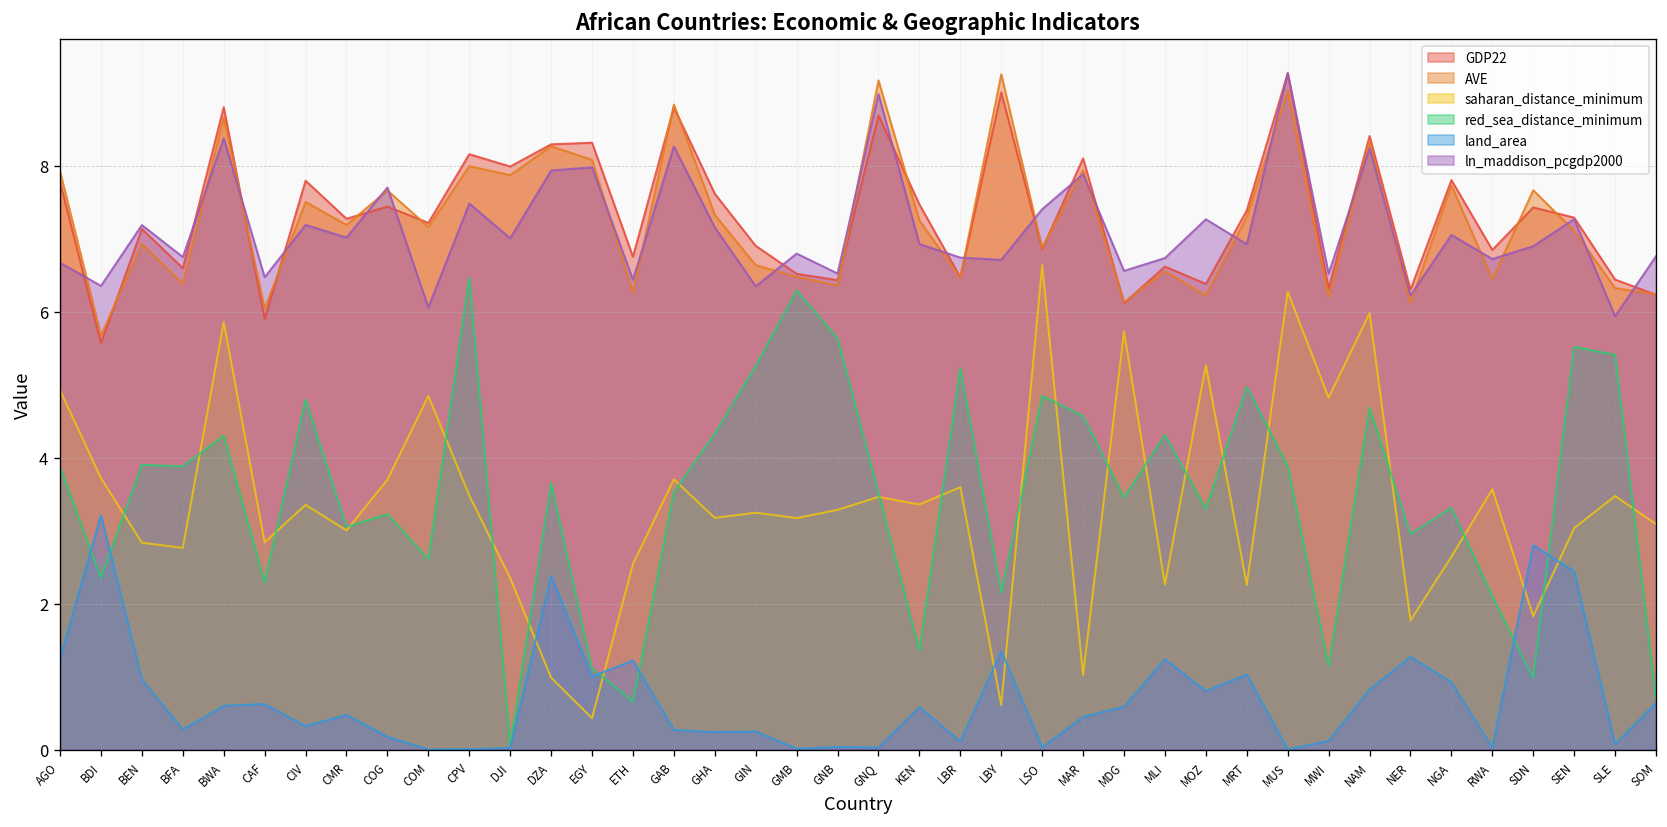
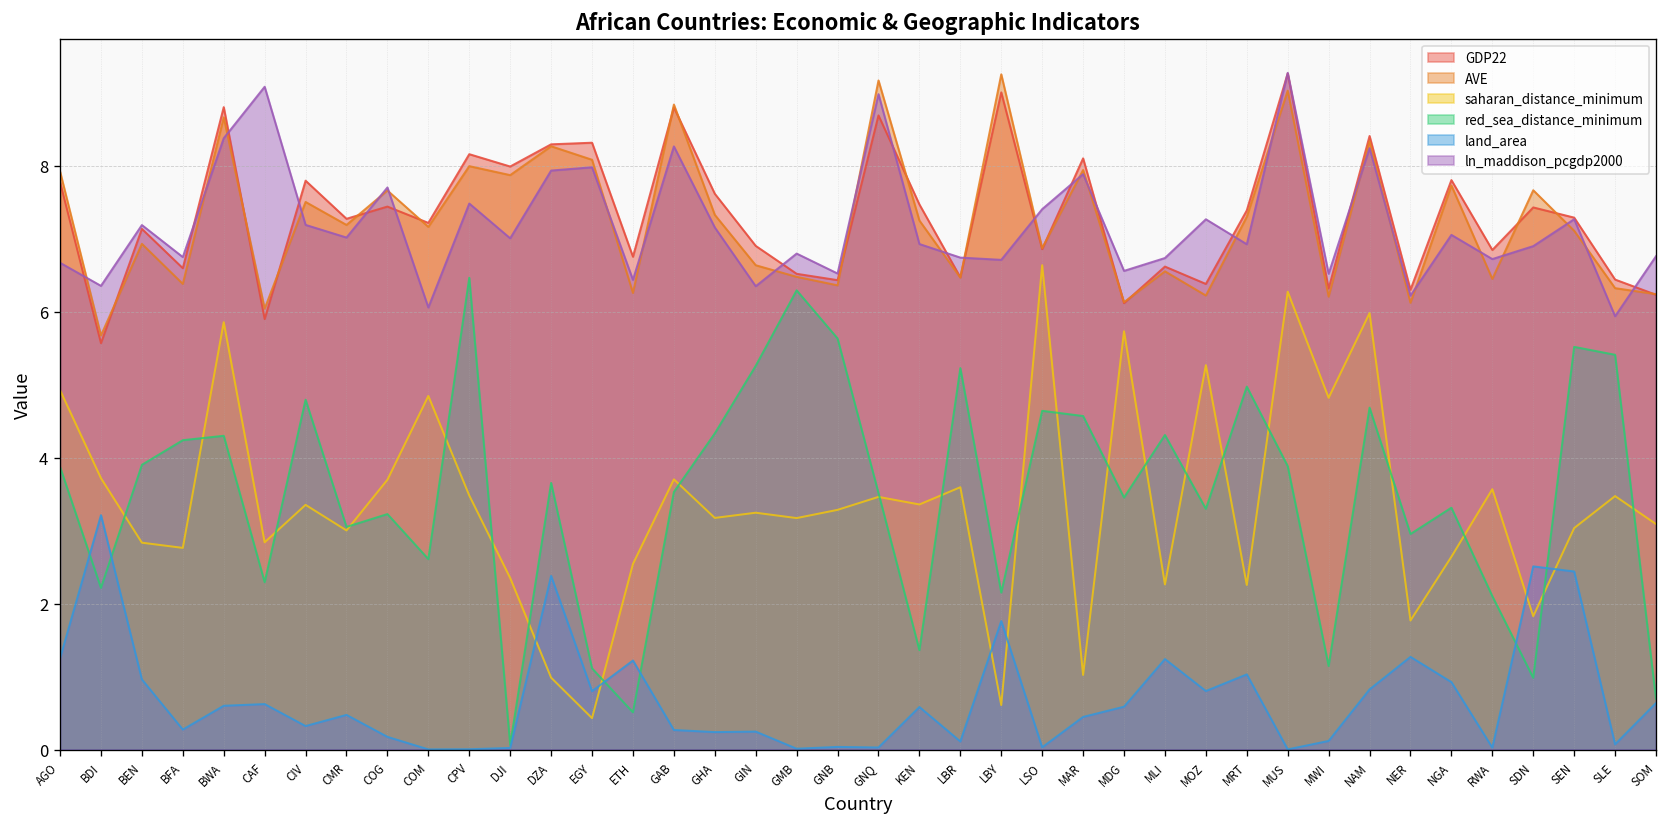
  {
    "red_sea_distance_minimum": {
      "AGO": 3.9,
-     "BDI": 2.4,
+     "BDI": 2.2,
      "BEN": 3.9,
-     "BFA": 3.9,
+     "BFA": 4.2,
      "BWA": 4.3,
      "CAF": 2.3,
      "CIV": 4.8,
      "CMR": 3.1,
      "COG": 3.2,
      "COM": 2.6,
      "CPV": 6.5,
      "DJI": 0.1,
      "DZA": 3.7,
      "EGY": 1.1,
-     "ETH": 0.7,
+     "ETH": 0.5,
      "GAB": 3.5,
      "GHA": 4.3,
      "GIN": 5.3,
      "GMB": 6.3,
      "GNB": 5.6,
      "GNQ": 3.5,
      "KEN": 1.4,
      "LBR": 5.2,
      "LBY": 2.2,
-     "LSO": 4.8,
+     "LSO": 4.6,
      "MAR": 4.6,
      "MDG": 3.5,
      "MLI": 4.3,
      "MOZ": 3.3,
      "MRT": 5.0,
      "MUS": 3.9,
      "MWI": 1.1,
      "NAM": 4.7,
      "NER": 3.0,
      "NGA": 3.3,
      "RWA": 2.1,
      "SDN": 1.0,
      "SEN": 5.5,
      "SLE": 5.4,
      "SOM": 0.7
    },
    "land_area": {
      "AGO": 1.3,
      "BDI": 3.2,
      "BEN": 1.0,
      "BFA": 0.3,
      "BWA": 0.6,
      "CAF": 0.6,
      "CIV": 0.3,
      "CMR": 0.5,
      "COG": 0.2,
      "COM": 0.0,
      "CPV": 0.0,
      "DJI": 0.0,
      "DZA": 2.4,
-     "EGY": 1.0,
+     "EGY": 0.8,
      "ETH": 1.2,
      "GAB": 0.3,
      "GHA": 0.2,
      "GIN": 0.2,
      "GMB": 0.0,
      "GNB": 0.0,
      "GNQ": 0.0,
      "KEN": 0.6,
      "LBR": 0.1,
-     "LBY": 1.4,
+     "LBY": 1.8,
      "LSO": 0.0,
      "MAR": 0.4,
      "MDG": 0.6,
      "MLI": 1.2,
      "MOZ": 0.8,
      "MRT": 1.0,
      "MUS": 0.0,
      "MWI": 0.1,
      "NAM": 0.8,
      "NER": 1.3,
      "NGA": 0.9,
      "RWA": 0.0,
-     "SDN": 2.8,
+     "SDN": 2.5,
      "SEN": 2.4,
      "SLE": 0.1,
      "SOM": 0.6
    },
    "ln_maddison_pcgdp2000": {
      "AGO": 6.7,
      "BDI": 6.4,
      "BEN": 7.2,
      "BFA": 6.7,
      "BWA": 8.4,
-     "CAF": 6.5,
+     "CAF": 9.1,
      "CIV": 7.2,
      "CMR": 7.0,
      "COM": 6.1,
      "CPV": 7.5,
      "DJI": 7.0,
      "DZA": 7.9,
      "EGY": 8.0,
      "ETH": 6.4,
      "GAB": 8.3,
      "GHA": 7.2,
      "GIN": 6.3,
      "GMB": 6.8,
      "GNB": 6.5,
      "GNQ": 9.0,
      "KEN": 6.9,
      "LBR": 6.7,
      "LBY": 6.7,
      "LSO": 7.4,
      "MAR": 7.9,
      "MDG": 6.6,
      "MLI": 6.7,
      "MOZ": 7.3,
      "MRT": 6.9,
      "MWI": 6.5,
      "NAM": 8.2,
      "NER": 6.2,
      "NGA": 7.1,
      "RWA": 6.7,
      "SDN": 6.9,
      "SLE": 5.9,
      "SOM": 6.8
    }
  }
